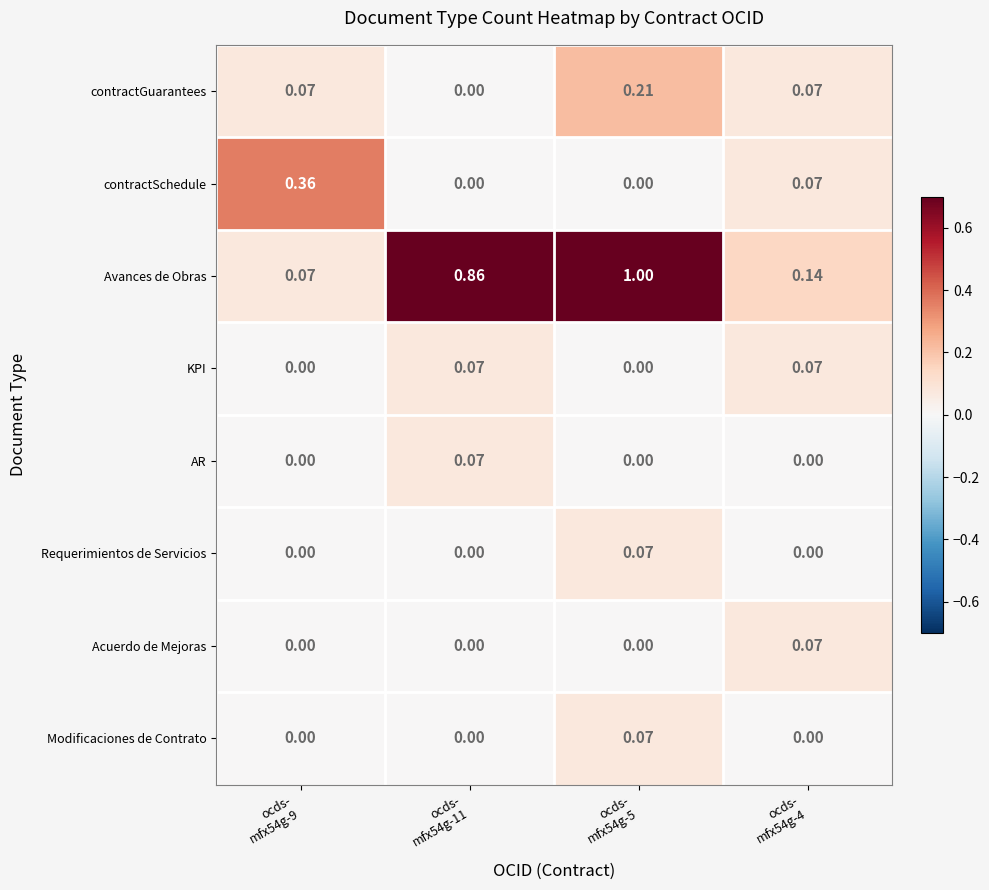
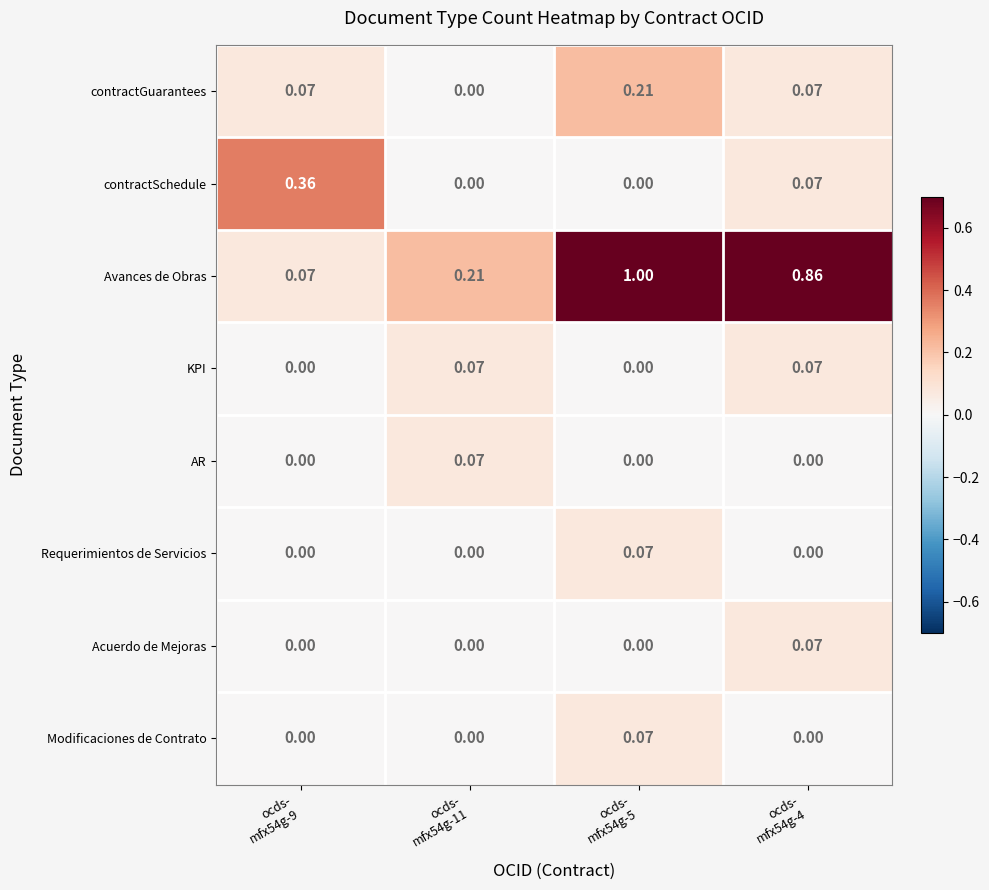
  {
    "contractGuarantees": {
      "ocds- mfx54g-9": 0.07,
      "ocds- mfx54g-11": 0.00,
      "ocds- mfx54g-5": 0.21,
      "ocds- mfx54g-4": 0.07
    },
    "contractSchedule": {
      "ocds- mfx54g-9": 0.36,
      "ocds- mfx54g-11": 0.00,
      "ocds- mfx54g-5": 0.00,
      "ocds- mfx54g-4": 0.07
    },
    "Avances de Obras": {
      "ocds- mfx54g-9": 0.07,
-     "ocds- mfx54g-11": 0.86,
+     "ocds- mfx54g-11": 0.21,
      "ocds- mfx54g-5": 1.00,
-     "ocds- mfx54g-4": 0.14
+     "ocds- mfx54g-4": 0.86
    },
    "KPI": {
      "ocds- mfx54g-9": 0.00,
      "ocds- mfx54g-11": 0.07,
      "ocds- mfx54g-5": 0.00,
      "ocds- mfx54g-4": 0.07
    },
    "AR": {
      "ocds- mfx54g-9": 0.00,
      "ocds- mfx54g-11": 0.07,
      "ocds- mfx54g-5": 0.00,
      "ocds- mfx54g-4": 0.00
    },
    "Requerimientos de Servicios": {
      "ocds- mfx54g-9": 0.00,
      "ocds- mfx54g-11": 0.00,
      "ocds- mfx54g-5": 0.07,
      "ocds- mfx54g-4": 0.00
    },
    "Acuerdo de Mejoras": {
      "ocds- mfx54g-9": 0.00,
      "ocds- mfx54g-11": 0.00,
      "ocds- mfx54g-5": 0.00,
      "ocds- mfx54g-4": 0.07
    },
    "Modificaciones de Contrato": {
      "ocds- mfx54g-9": 0.00,
      "ocds- mfx54g-11": 0.00,
      "ocds- mfx54g-5": 0.07,
      "ocds- mfx54g-4": 0.00
    }
  }
